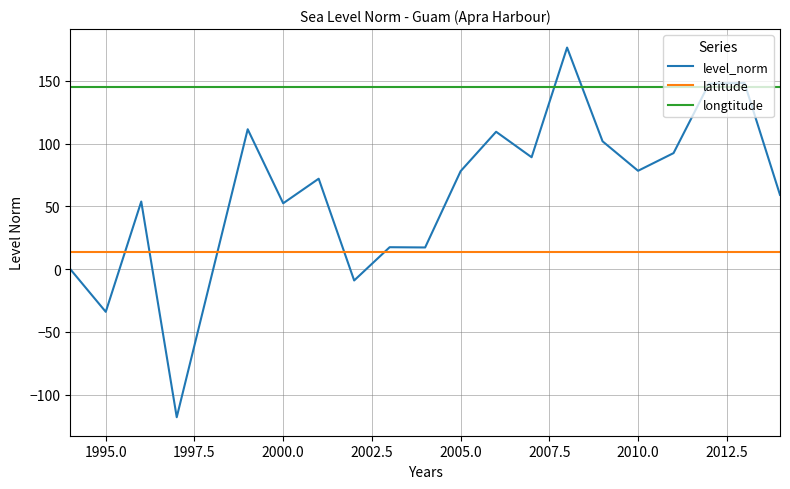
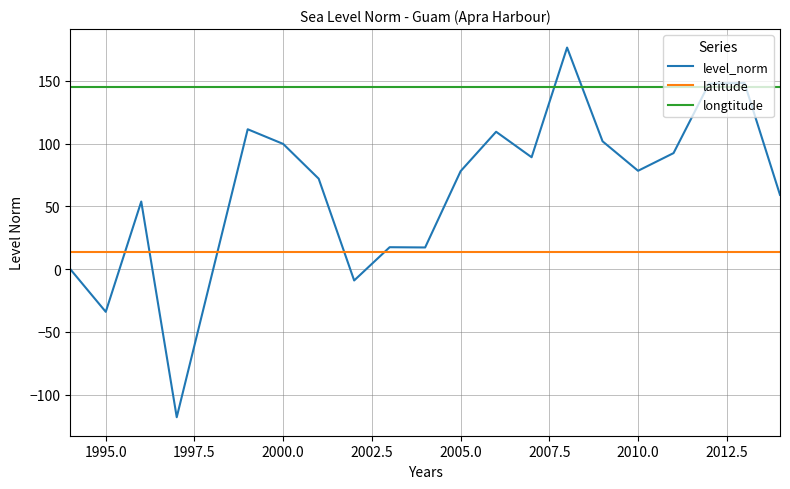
  {
    "level_norm": {
      "1995.0": -34,
-     "2000.0": 53,
+     "2000.0": 100,
      "2005.0": 78,
      "2010.0": 78
    },
    "latitude": {
      "1995.0": 14,
      "2000.0": 14,
      "2005.0": 14,
      "2010.0": 14
    },
    "longtitude": {
      "1995.0": 145,
      "2000.0": 145,
      "2005.0": 145,
      "2010.0": 145
    }
  }
